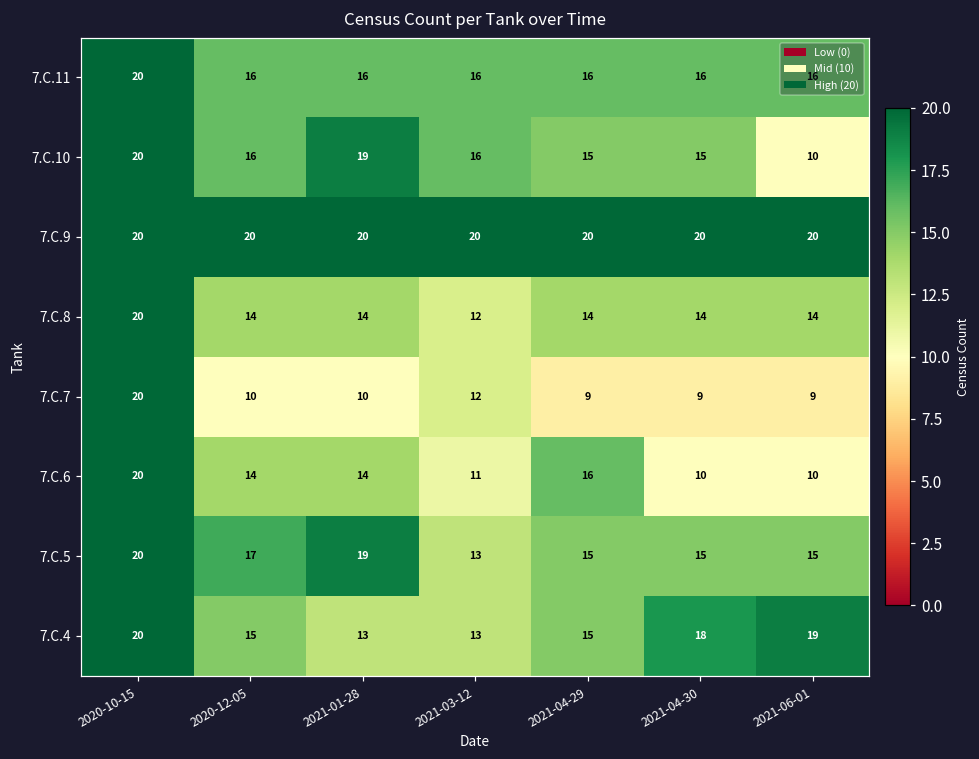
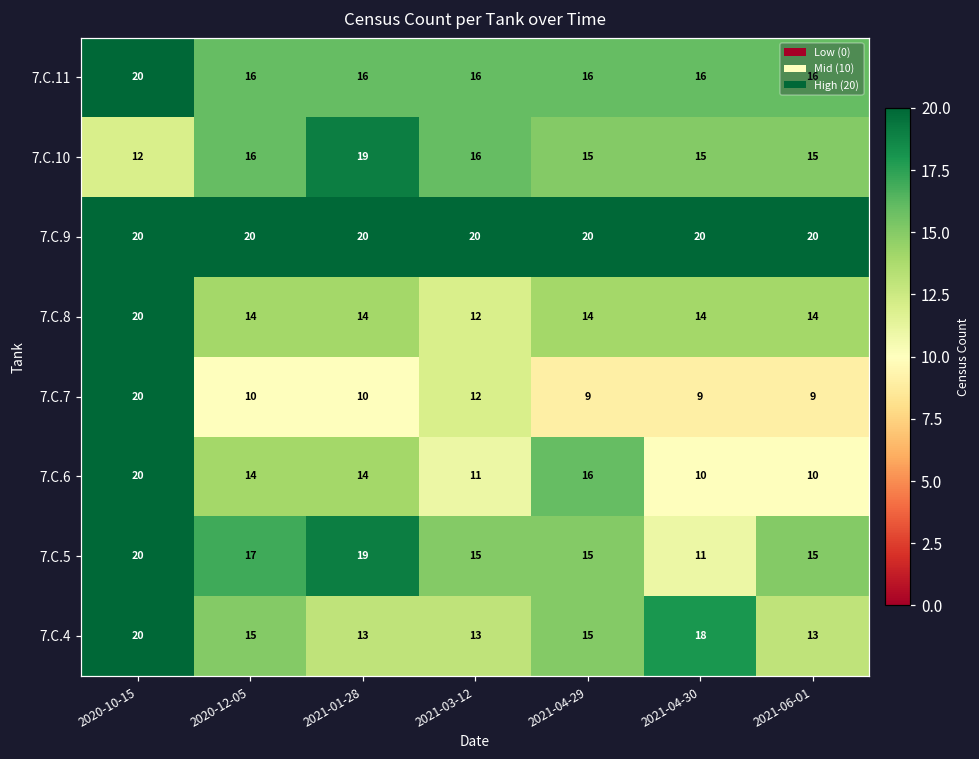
  {
    "7.C.11": {
      "2020-10-15": 20,
      "2020-12-05": 16,
      "2021-01-28": 16,
      "2021-03-12": 16,
      "2021-04-29": 16,
      "2021-04-30": 16
    },
    "7.C.10": {
-     "2020-10-15": 20,
+     "2020-10-15": 12,
      "2020-12-05": 16,
      "2021-01-28": 19,
      "2021-03-12": 16,
      "2021-04-29": 15,
      "2021-04-30": 15,
-     "2021-06-01": 10
+     "2021-06-01": 15
    },
    "7.C.9": {
      "2020-10-15": 20,
      "2020-12-05": 20,
      "2021-01-28": 20,
      "2021-03-12": 20,
      "2021-04-29": 20,
      "2021-04-30": 20,
      "2021-06-01": 20
    },
    "7.C.8": {
      "2020-10-15": 20,
      "2020-12-05": 14,
      "2021-01-28": 14,
      "2021-03-12": 12,
      "2021-04-29": 14,
      "2021-04-30": 14,
      "2021-06-01": 14
    },
    "7.C.7": {
      "2020-10-15": 20,
      "2020-12-05": 10,
      "2021-01-28": 10,
      "2021-03-12": 12,
      "2021-04-29": 9,
      "2021-04-30": 9,
      "2021-06-01": 9
    },
    "7.C.6": {
      "2020-10-15": 20,
      "2020-12-05": 14,
      "2021-01-28": 14,
      "2021-03-12": 11,
      "2021-04-29": 16,
      "2021-04-30": 10,
      "2021-06-01": 10
    },
    "7.C.5": {
      "2020-10-15": 20,
      "2020-12-05": 17,
      "2021-01-28": 19,
-     "2021-03-12": 13,
+     "2021-03-12": 15,
      "2021-04-29": 15,
-     "2021-04-30": 15,
+     "2021-04-30": 11,
      "2021-06-01": 15
    },
    "7.C.4": {
      "2020-10-15": 20,
      "2020-12-05": 15,
      "2021-01-28": 13,
      "2021-03-12": 13,
      "2021-04-29": 15,
      "2021-04-30": 18,
-     "2021-06-01": 19
+     "2021-06-01": 13
    }
  }
